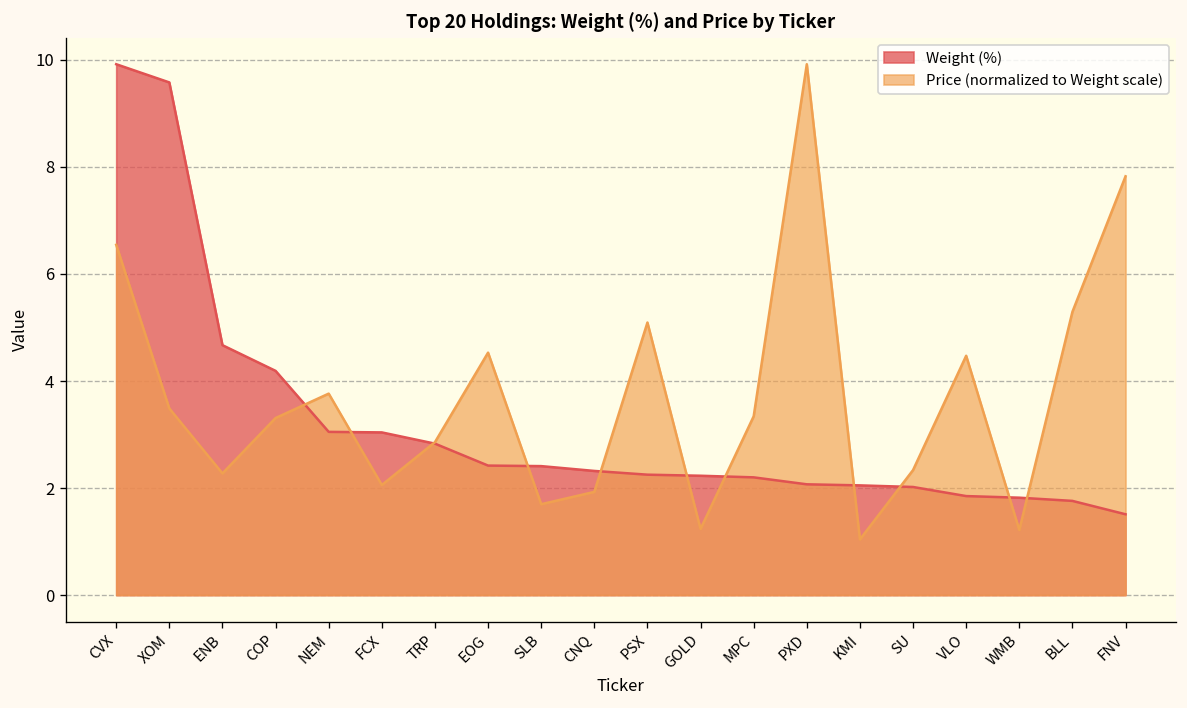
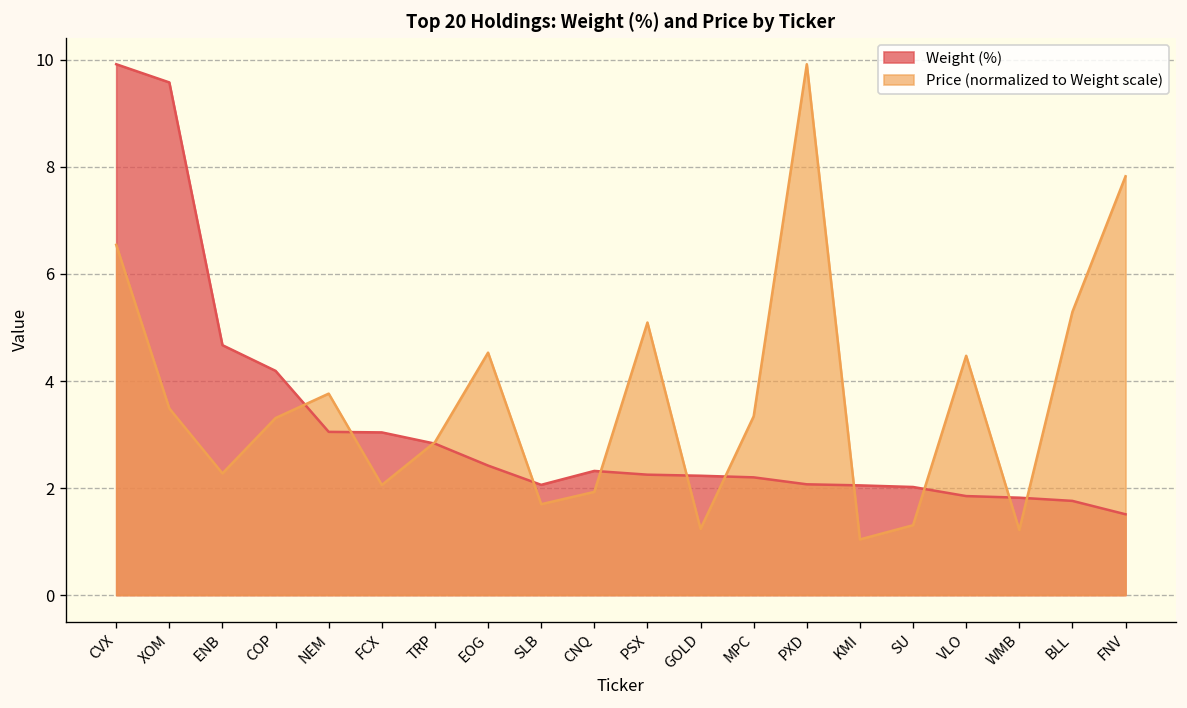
  {
    "Weight (%)": {
      "CVX": 9.9,
      "XOM": 9.6,
      "ENB": 4.7,
      "COP": 4.2,
      "NEM": 3.1,
      "FCX": 3.0,
      "EOG": 2.4,
-     "SLB": 2.4,
+     "SLB": 2.1,
      "CNQ": 2.3,
      "PSX": 2.3,
      "GOLD": 2.2,
      "MPC": 2.2,
      "PXD": 2.1,
      "KMI": 2.1,
      "SU": 2.0,
      "VLO": 1.9,
      "WMB": 1.8,
      "BLL": 1.8,
      "FNV": 1.5
    },
    "Price (normalized to Weight scale)": {
      "CVX": 6.5,
      "XOM": 3.5,
      "ENB": 2.3,
      "COP": 3.3,
      "NEM": 3.8,
      "FCX": 2.1,
      "EOG": 4.5,
      "SLB": 1.7,
      "CNQ": 1.9,
      "PSX": 5.1,
      "GOLD": 1.2,
      "MPC": 3.3,
      "PXD": 9.9,
      "KMI": 1.0,
-     "SU": 2.3,
+     "SU": 1.3,
      "VLO": 4.5,
      "WMB": 1.2,
      "BLL": 5.3,
      "FNV": 7.8
    }
  }
